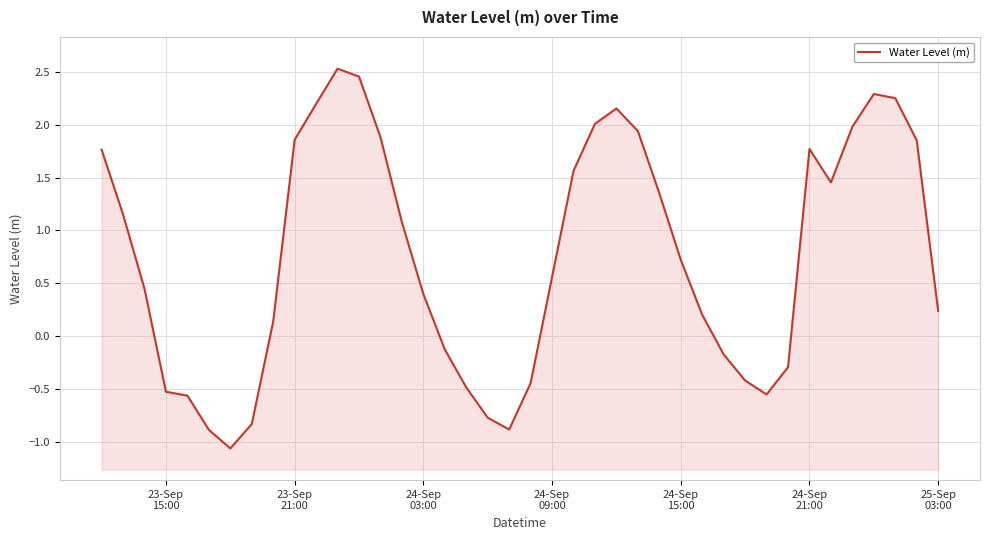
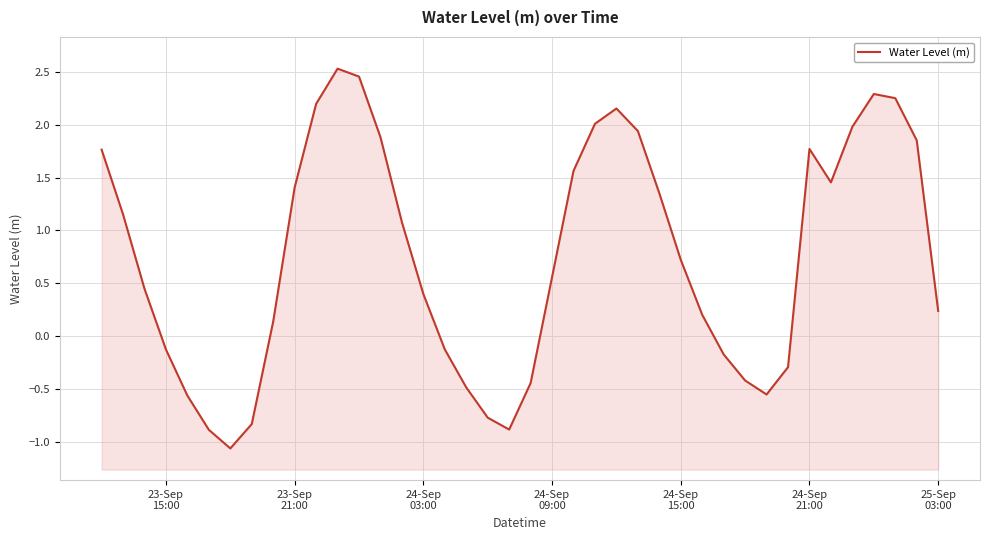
  {
-   "23-Sep 15:00": -0.53,
-   "23-Sep 21:00": 1.86,
+   "23-Sep 15:00": -0.13,
+   "23-Sep 21:00": 1.41,
    "24-Sep 03:00": 0.40,
    "24-Sep 09:00": 0.56,
    "24-Sep 15:00": 0.72,
    "24-Sep 21:00": 1.77,
    "25-Sep 03:00": 0.24
  }
